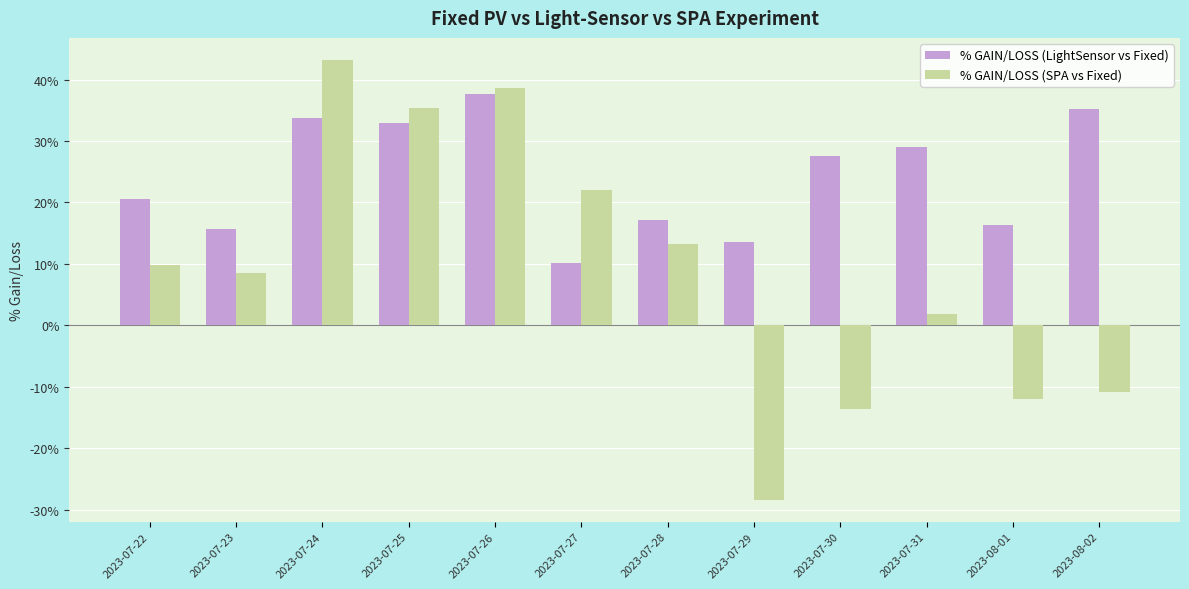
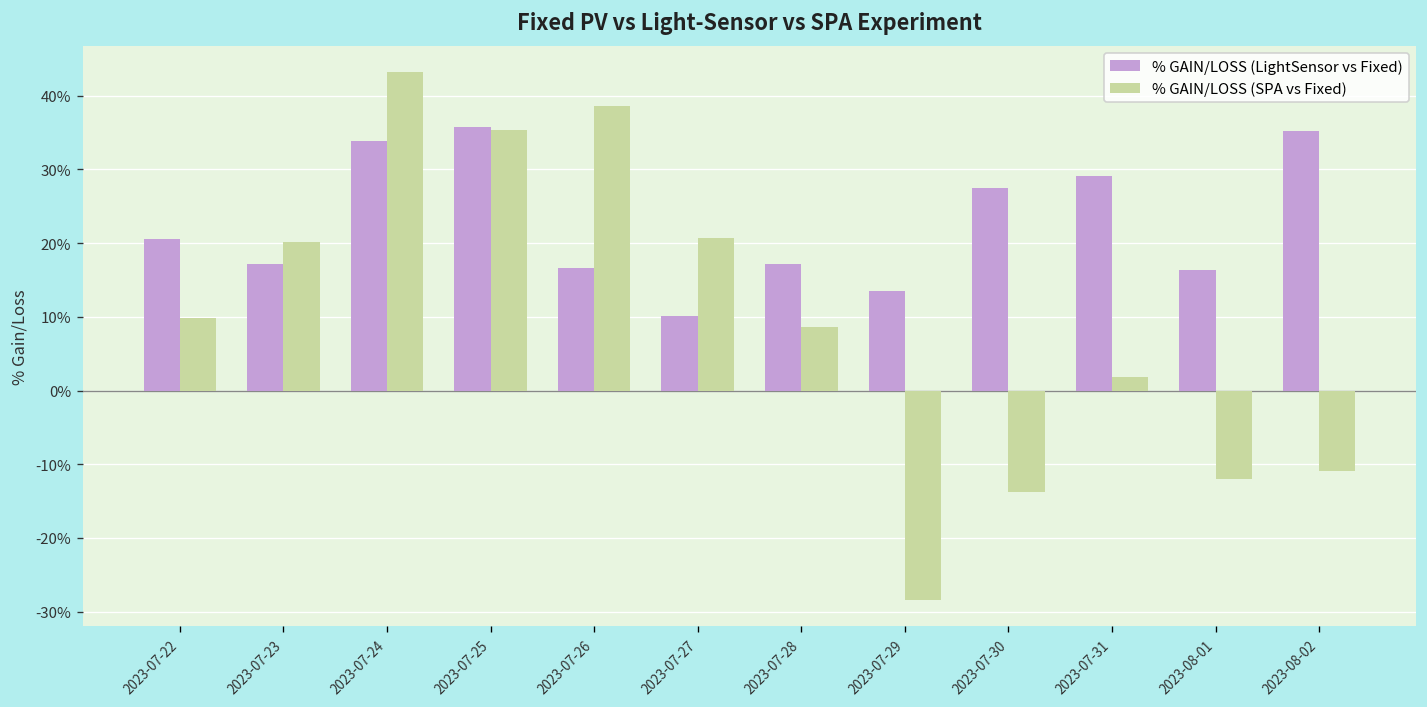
  {
    "% GAIN/LOSS (LightSensor vs Fixed)": {
      "2023-07-22": "21%",
-     "2023-07-23": "16%",
+     "2023-07-23": "17%",
      "2023-07-24": "34%",
-     "2023-07-25": "33%",
-     "2023-07-26": "38%",
+     "2023-07-25": "36%",
+     "2023-07-26": "17%",
      "2023-07-27": "10%",
      "2023-07-28": "17%",
      "2023-07-29": "14%",
      "2023-07-30": "28%",
      "2023-07-31": "29%",
      "2023-08-01": "16%",
      "2023-08-02": "35%"
    },
    "% GAIN/LOSS (SPA vs Fixed)": {
      "2023-07-22": "10%",
-     "2023-07-23": "8%",
+     "2023-07-23": "20%",
      "2023-07-24": "43%",
      "2023-07-25": "35%",
      "2023-07-26": "39%",
-     "2023-07-27": "22%",
-     "2023-07-28": "13%",
+     "2023-07-27": "21%",
+     "2023-07-28": "9%",
      "2023-07-29": "-28%",
      "2023-07-30": "-14%",
      "2023-07-31": "2%",
      "2023-08-01": "-12%",
      "2023-08-02": "-11%"
    }
  }
